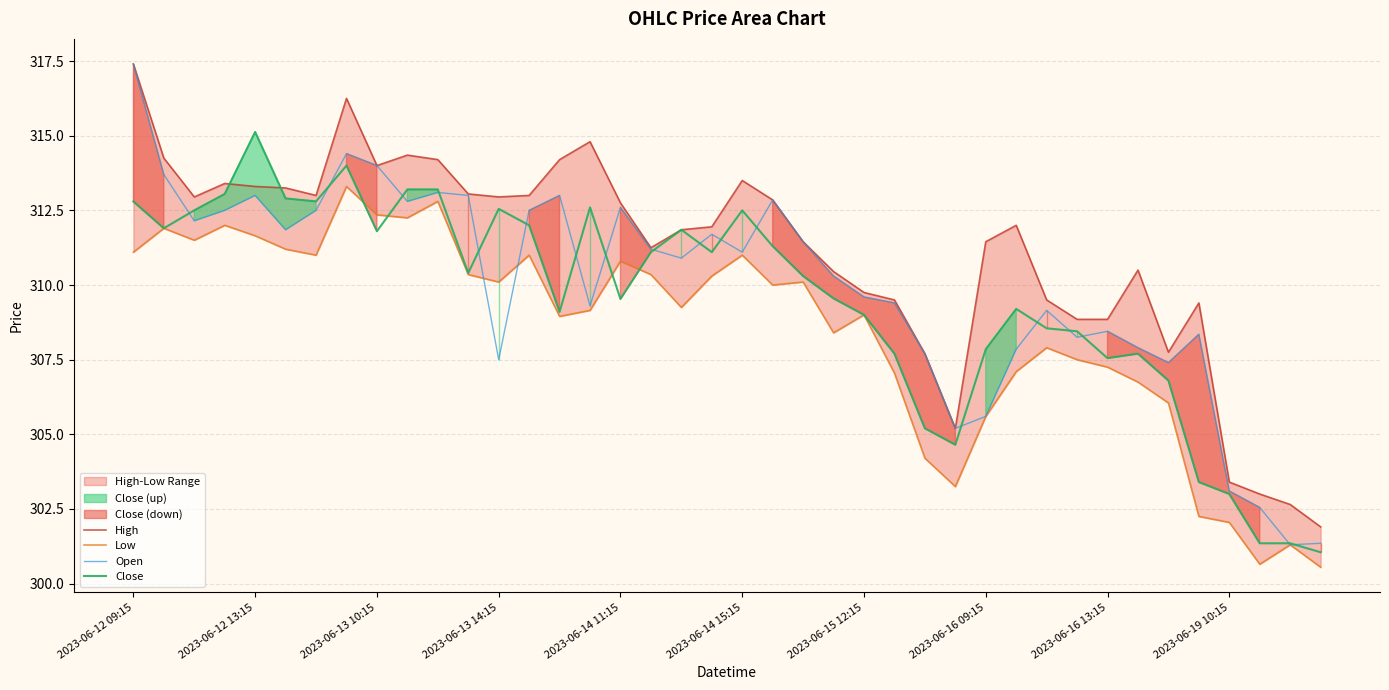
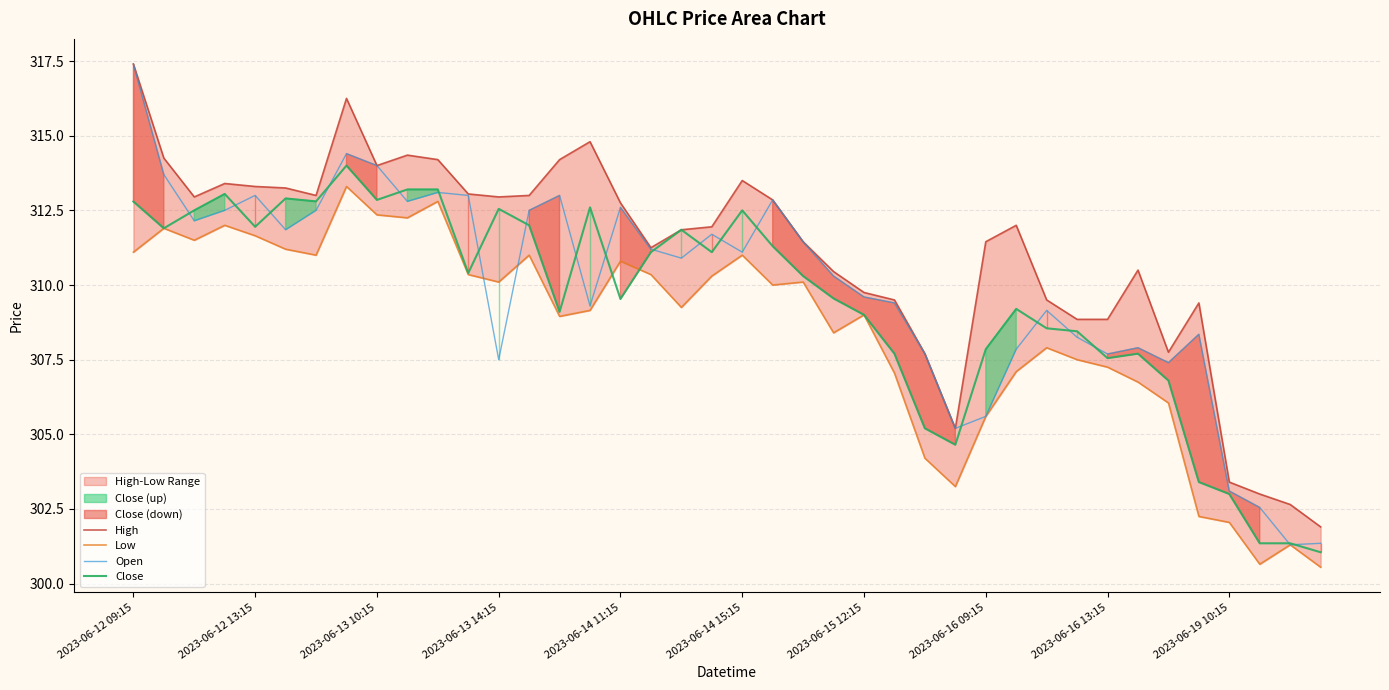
  {
    "Open": {
      "2023-06-12 13:15": 313.0,
      "2023-06-13 14:15": 307.5,
      "2023-06-14 11:15": 312.6,
      "2023-06-14 15:15": 311.1,
      "2023-06-15 12:15": 309.6,
-     "2023-06-16 13:15": 308.5,
+     "2023-06-16 13:15": 307.7,
      "2023-06-19 10:15": 303.1
    },
    "Close": {
      "2023-06-12 09:15": 312.8,
-     "2023-06-12 13:15": 315.1,
-     "2023-06-13 10:15": 311.8,
+     "2023-06-12 13:15": 312.0,
+     "2023-06-13 10:15": 312.9,
      "2023-06-13 14:15": 312.5,
      "2023-06-14 11:15": 309.5,
      "2023-06-14 15:15": 312.5,
      "2023-06-16 09:15": 307.9,
      "2023-06-16 13:15": 307.5,
      "2023-06-19 10:15": 303.0
    }
  }
